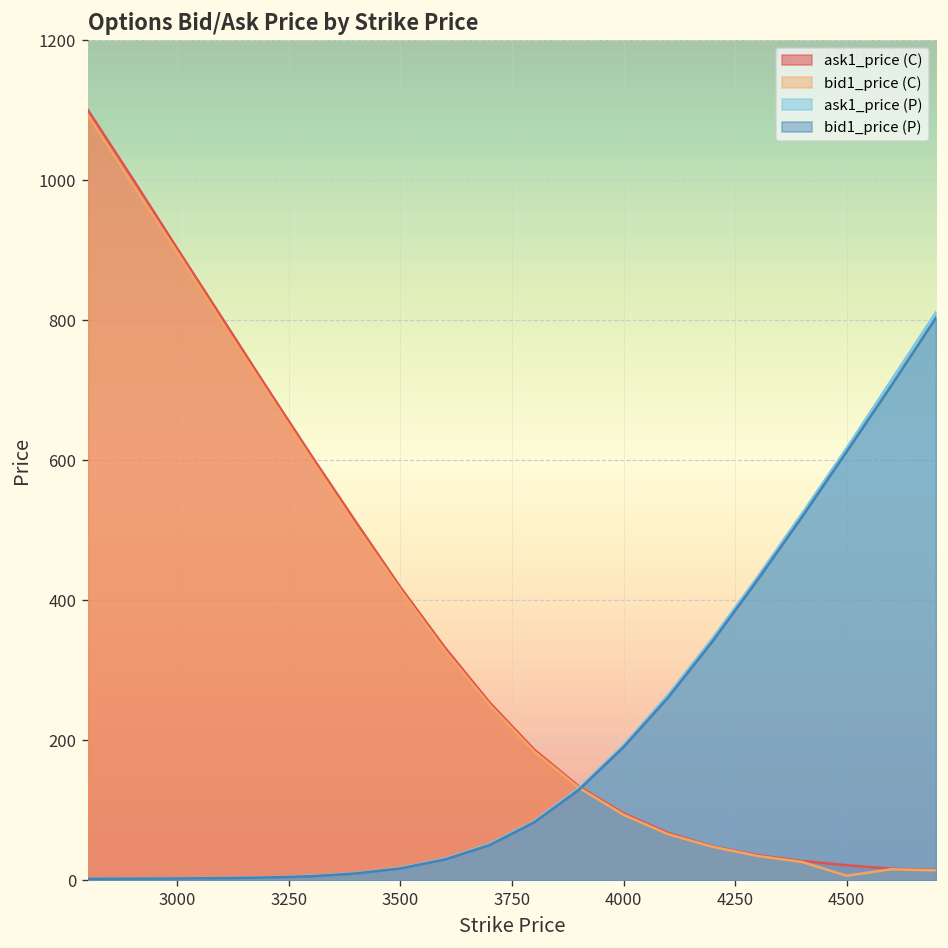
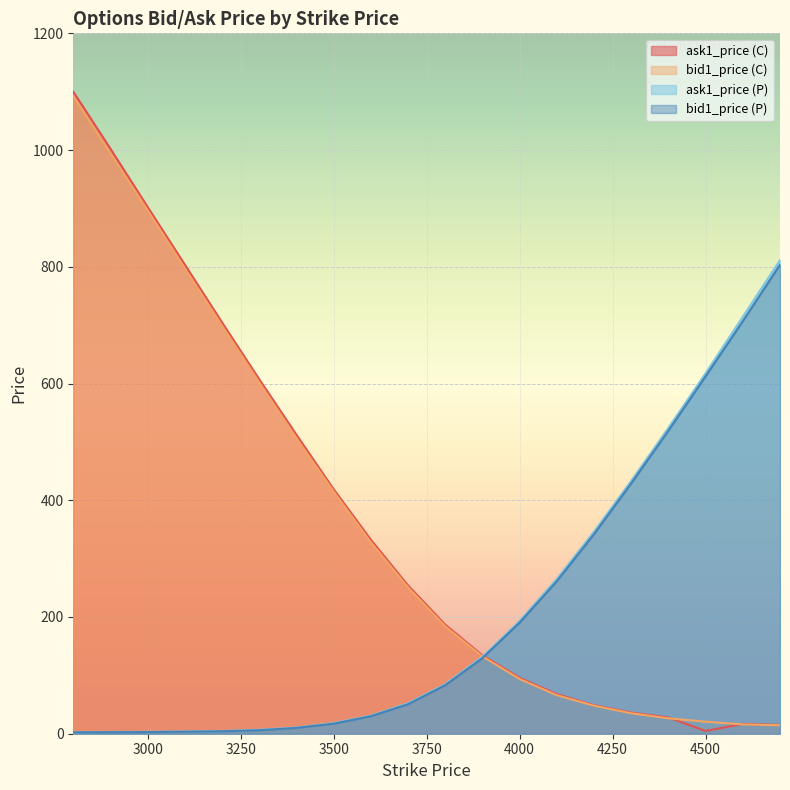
  {
    "ask1_price (C)": {
      "3000": 900,
-     "4500": 20
+     "4500": 0
    },
    "bid1_price (C)": {
      "3000": 900,
-     "4500": 10
+     "4500": 20
    }
  }
